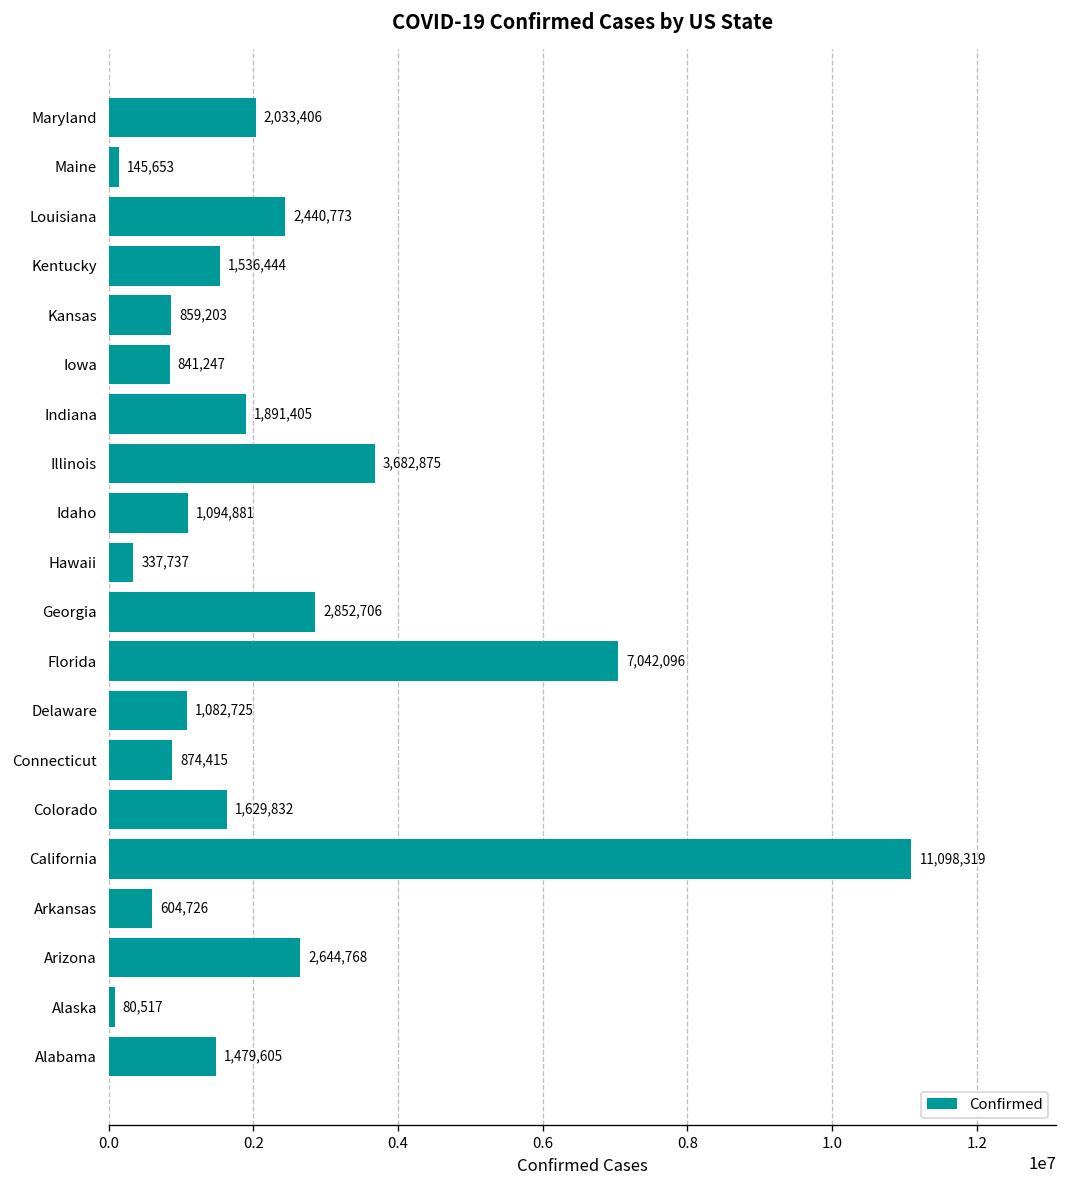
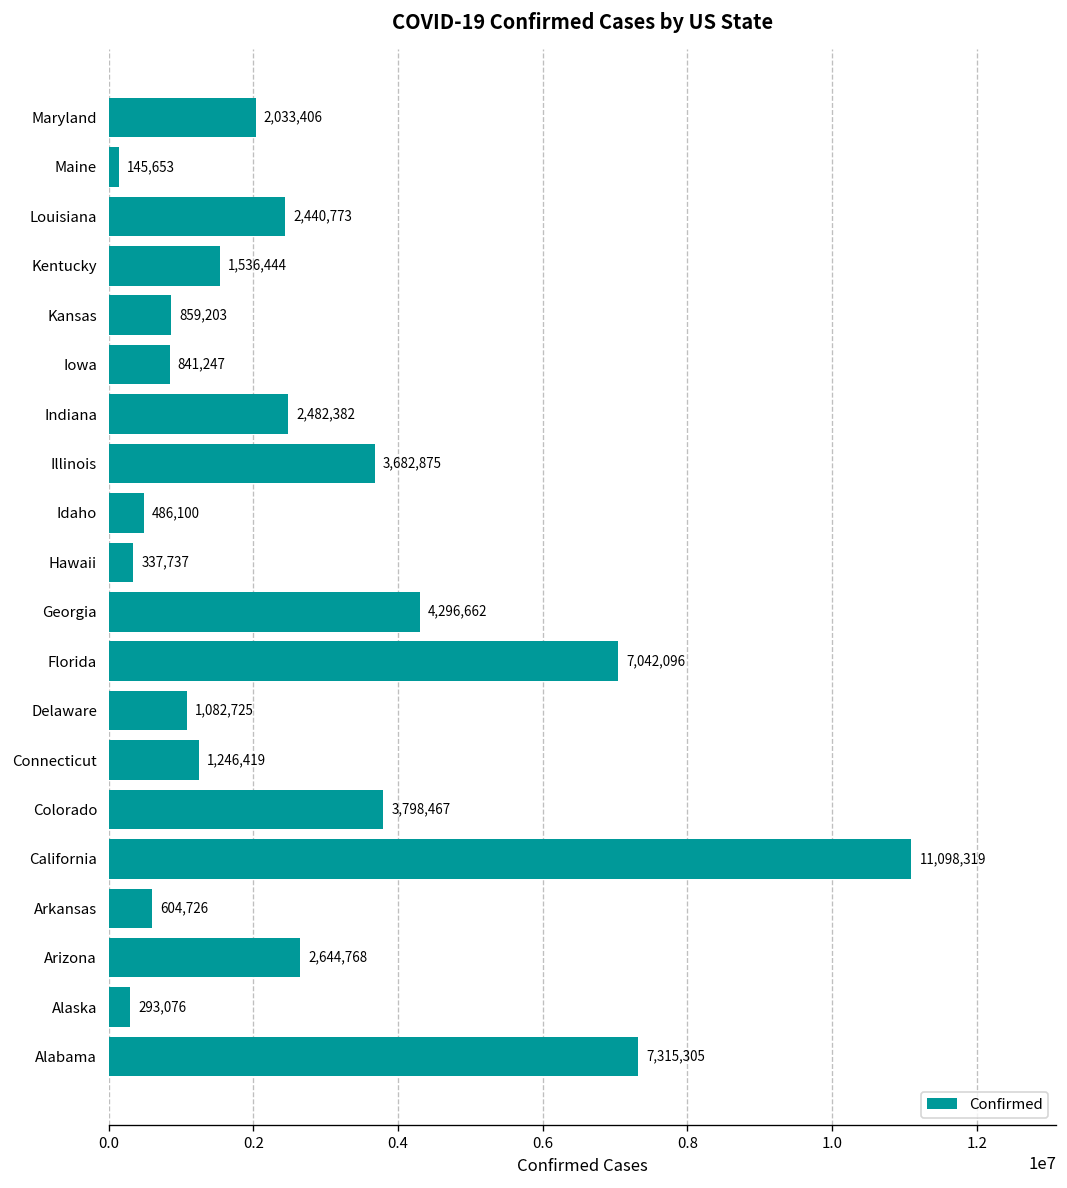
  {
    "Maryland": "2,033,406",
    "Maine": "145,653",
    "Louisiana": "2,440,773",
    "Kentucky": "1,536,444",
    "Kansas": "859,203",
    "Iowa": "841,247",
-   "Indiana": "1,891,405",
+   "Indiana": "2,482,382",
    "Illinois": "3,682,875",
-   "Idaho": "1,094,881",
+   "Idaho": "486,100",
    "Hawaii": "337,737",
-   "Georgia": "2,852,706",
+   "Georgia": "4,296,662",
    "Florida": "7,042,096",
    "Delaware": "1,082,725",
-   "Connecticut": "874,415",
-   "Colorado": "1,629,832",
+   "Connecticut": "1,246,419",
+   "Colorado": "3,798,467",
    "California": "11,098,319",
    "Arkansas": "604,726",
    "Arizona": "2,644,768",
-   "Alaska": "80,517",
-   "Alabama": "1,479,605"
+   "Alaska": "293,076",
+   "Alabama": "7,315,305"
  }
